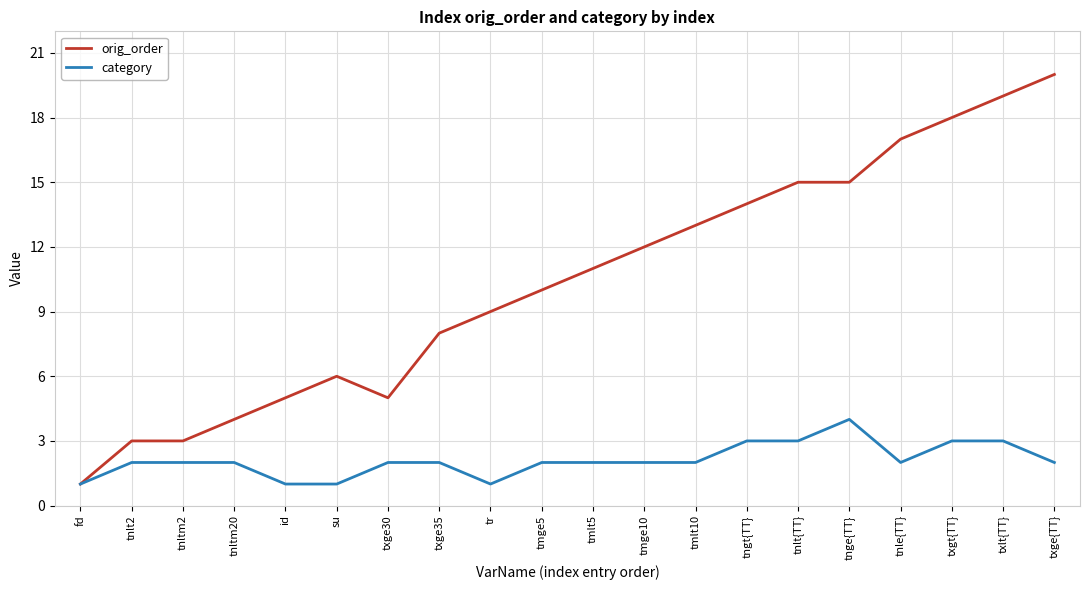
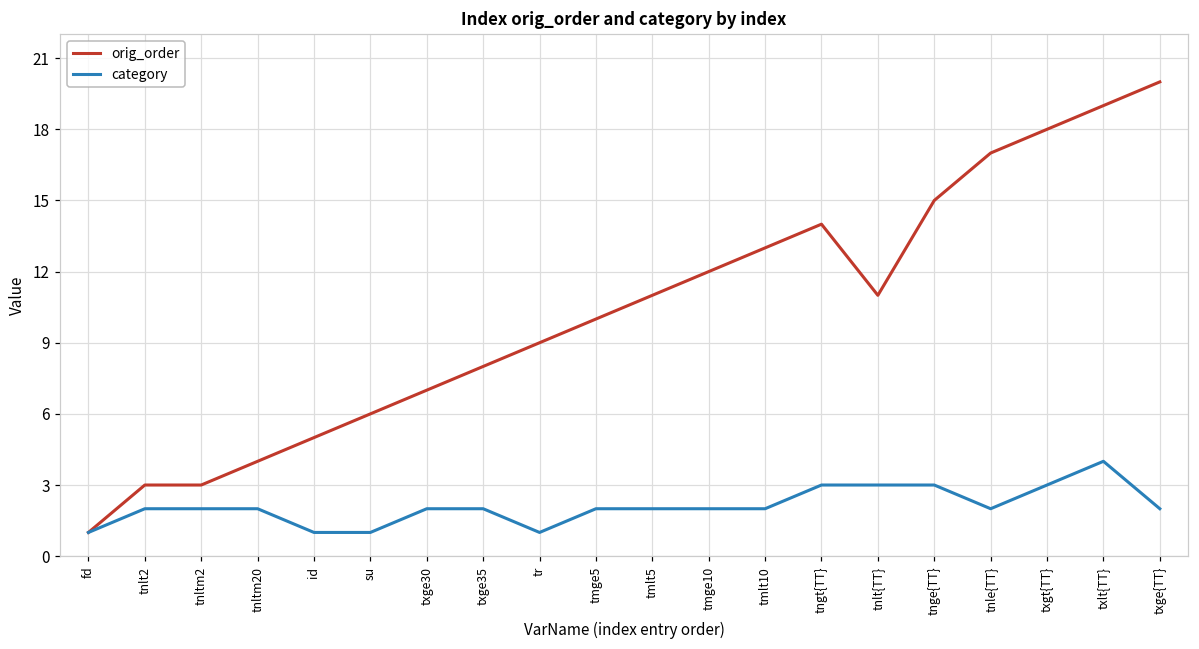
  {
    "orig_order": {
      "tnlt2": 3,
      "tnltm2": 3,
      "tnltm20": 4,
      "id": 5,
      "su": 6,
-     "txge30": 5,
+     "txge30": 7,
      "txge35": 8,
      "tr": 9,
      "tmge5": 10,
      "tmlt5": 11,
      "tmge10": 12,
      "tmlt10": 13,
      "tngt{TT}": 14,
-     "tnlt{TT}": 15,
+     "tnlt{TT}": 11,
      "tnge{TT}": 15,
      "tnle{TT}": 17,
      "txgt{TT}": 18,
      "txlt{TT}": 19,
      "txge{TT}": 20
    },
    "category": {
      "tnlt2": 2,
      "tnltm2": 2,
      "tnltm20": 2,
      "id": 1,
      "su": 1,
      "txge30": 2,
      "txge35": 2,
      "tr": 1,
      "tmge5": 2,
      "tmlt5": 2,
      "tmge10": 2,
      "tmlt10": 2,
      "tngt{TT}": 3,
      "tnlt{TT}": 3,
-     "tnge{TT}": 4,
+     "tnge{TT}": 3,
      "tnle{TT}": 2,
      "txgt{TT}": 3,
-     "txlt{TT}": 3,
+     "txlt{TT}": 4,
      "txge{TT}": 2
    }
  }
